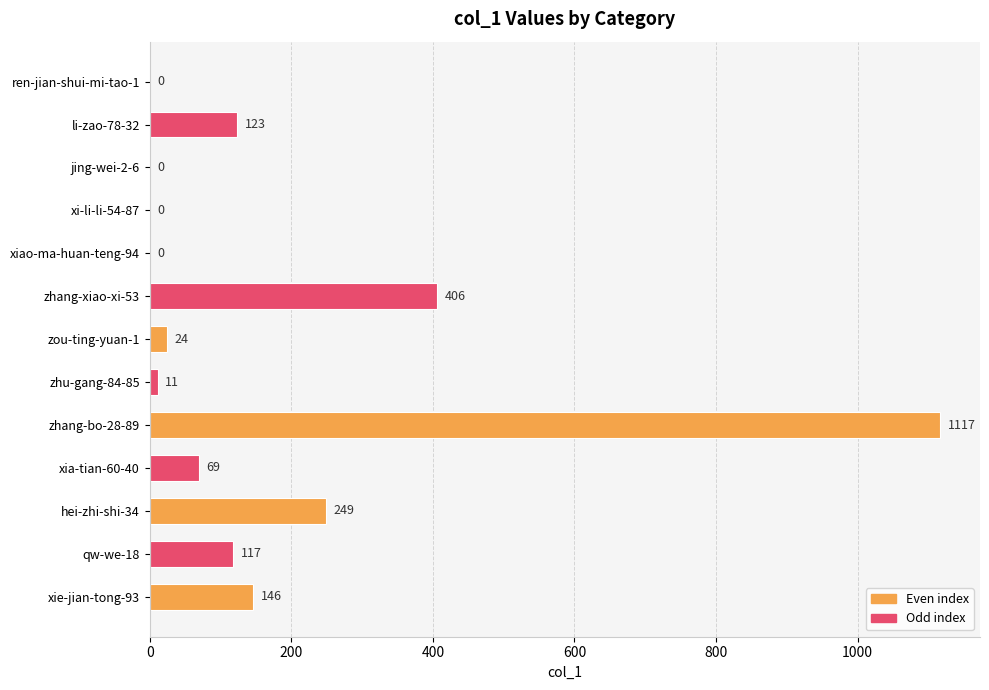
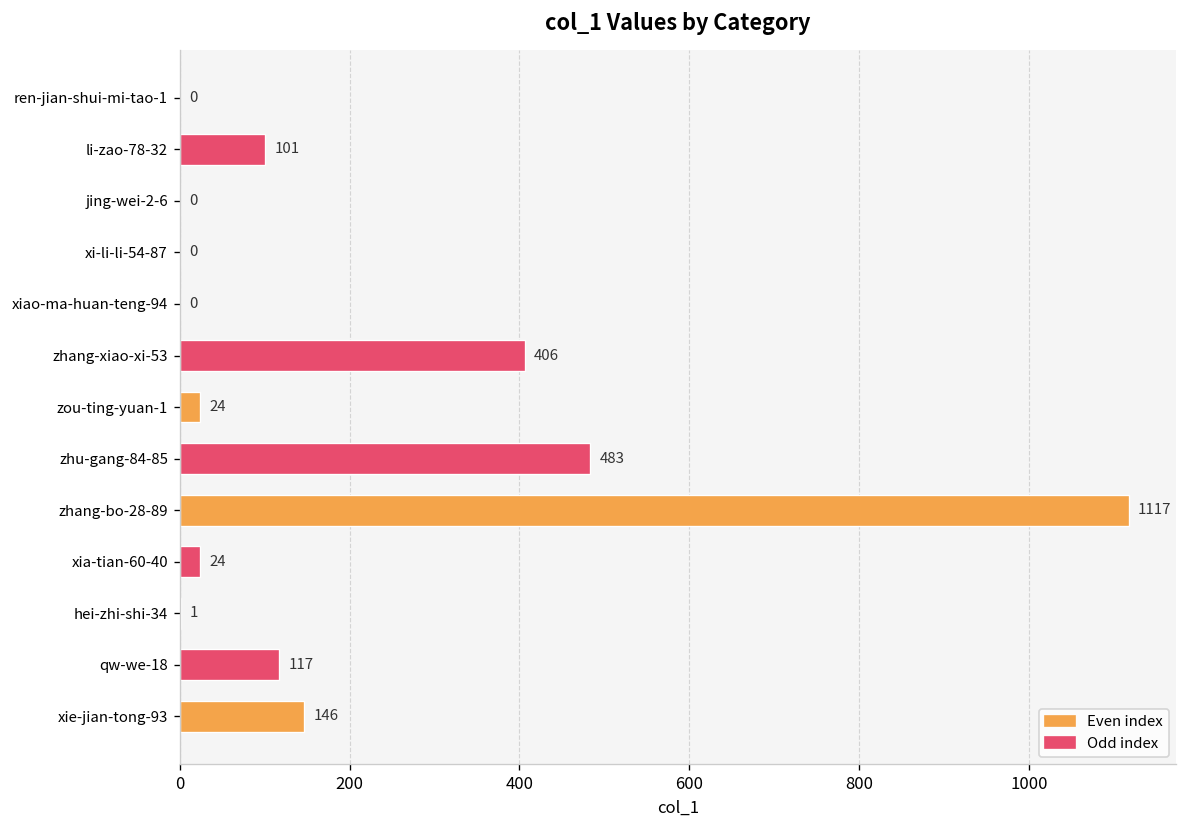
  {
    "ren-jian-shui-mi-tao-1": 0,
-   "li-zao-78-32": 123,
+   "li-zao-78-32": 101,
    "jing-wei-2-6": 0,
    "xi-li-li-54-87": 0,
    "xiao-ma-huan-teng-94": 0,
    "zhang-xiao-xi-53": 406,
    "zou-ting-yuan-1": 24,
-   "zhu-gang-84-85": 11,
+   "zhu-gang-84-85": 483,
    "zhang-bo-28-89": 1117,
-   "xia-tian-60-40": 69,
-   "hei-zhi-shi-34": 249,
+   "xia-tian-60-40": 24,
+   "hei-zhi-shi-34": 1,
    "qw-we-18": 117,
    "xie-jian-tong-93": 146
  }
